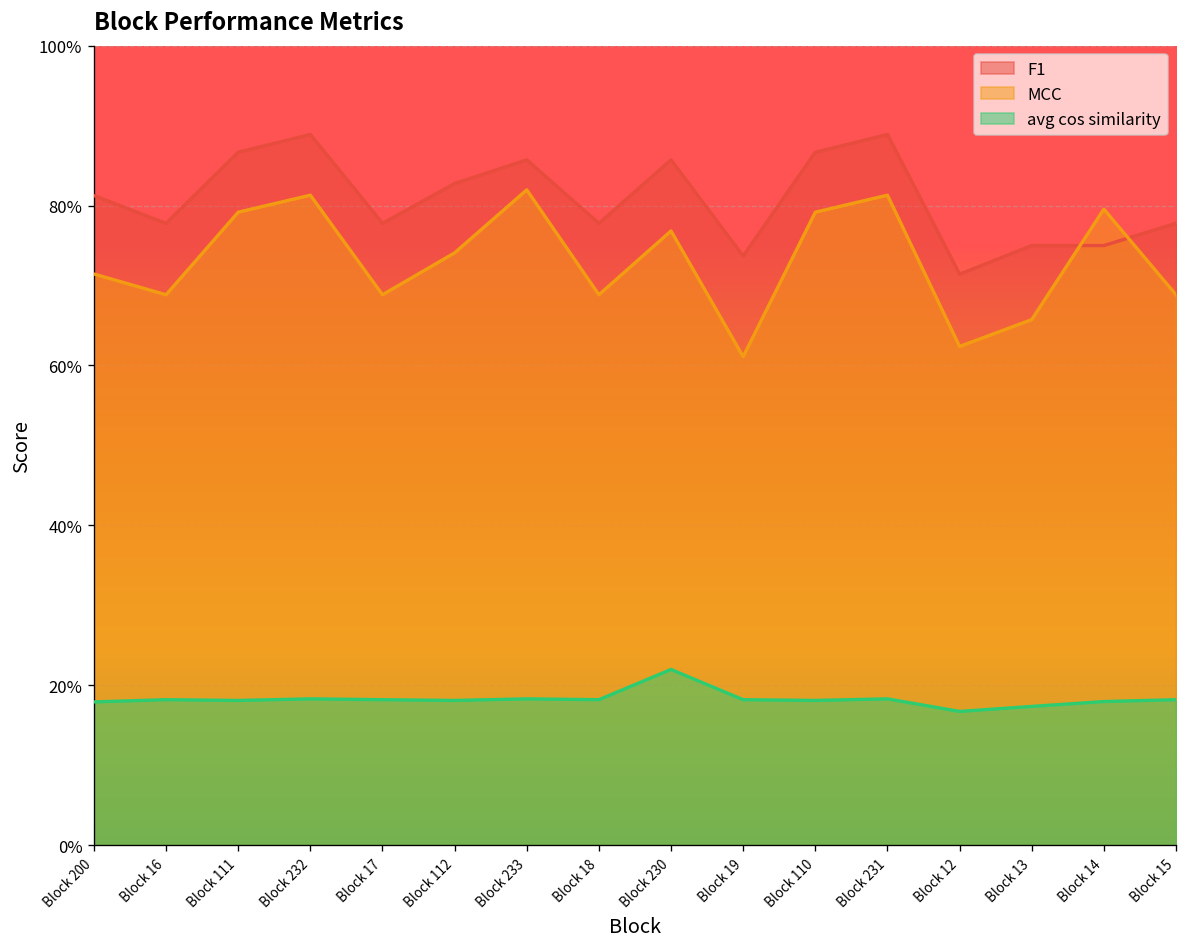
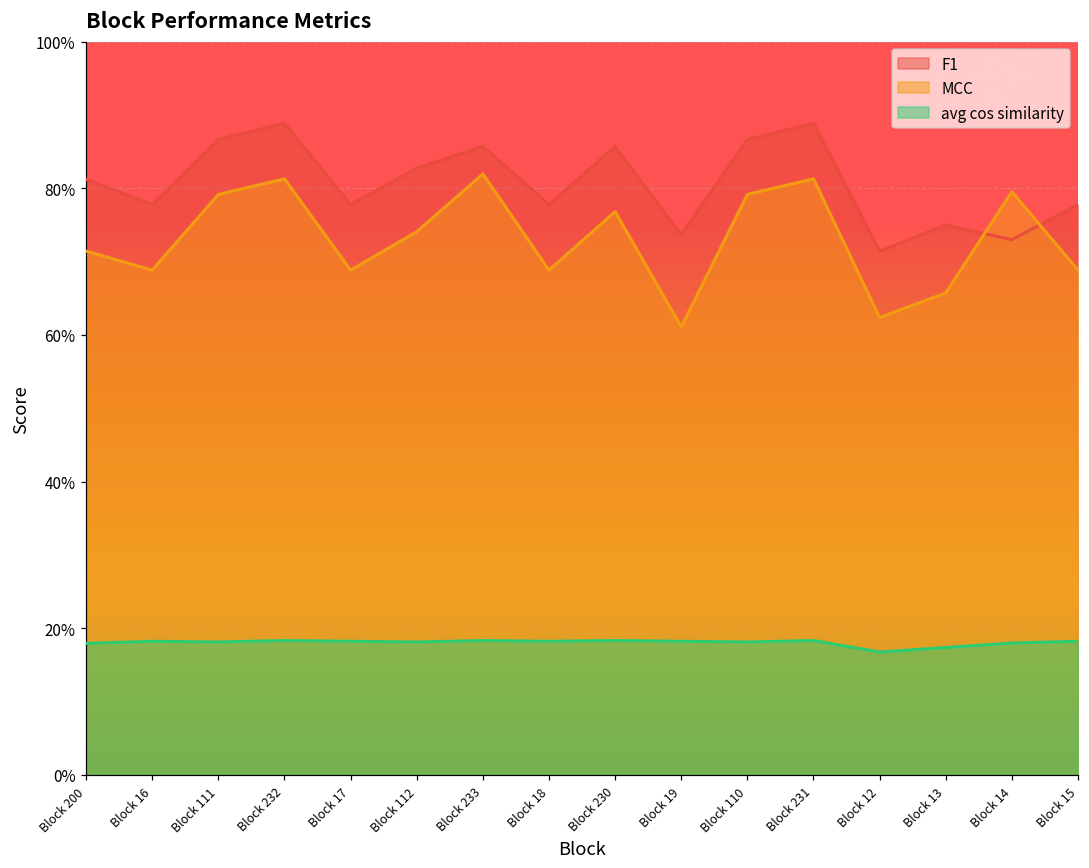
  {
    "F1": {
      "Block 200": "81%",
      "Block 16": "78%",
      "Block 111": "87%",
      "Block 232": "89%",
      "Block 17": "78%",
      "Block 112": "83%",
      "Block 233": "86%",
      "Block 18": "78%",
      "Block 230": "86%",
      "Block 19": "74%",
      "Block 110": "87%",
      "Block 231": "89%",
      "Block 12": "71%",
      "Block 13": "75%",
-     "Block 14": "75%",
+     "Block 14": "73%",
      "Block 15": "78%"
    },
    "MCC": {
      "Block 200": "71%",
      "Block 16": "69%",
      "Block 111": "79%",
      "Block 232": "81%",
      "Block 17": "69%",
      "Block 112": "74%",
      "Block 233": "82%",
      "Block 18": "69%",
      "Block 230": "77%",
      "Block 19": "61%",
      "Block 110": "79%",
      "Block 231": "81%",
      "Block 12": "62%",
      "Block 13": "66%",
      "Block 14": "80%",
      "Block 15": "69%"
    },
    "avg cos similarity": {
      "Block 200": "18%",
      "Block 16": "18%",
      "Block 111": "18%",
      "Block 232": "18%",
      "Block 17": "18%",
      "Block 112": "18%",
      "Block 233": "18%",
      "Block 18": "18%",
-     "Block 230": "22%",
+     "Block 230": "18%",
      "Block 19": "18%",
      "Block 110": "18%",
      "Block 231": "18%",
      "Block 12": "17%",
      "Block 13": "17%",
      "Block 14": "18%",
      "Block 15": "18%"
    }
  }
